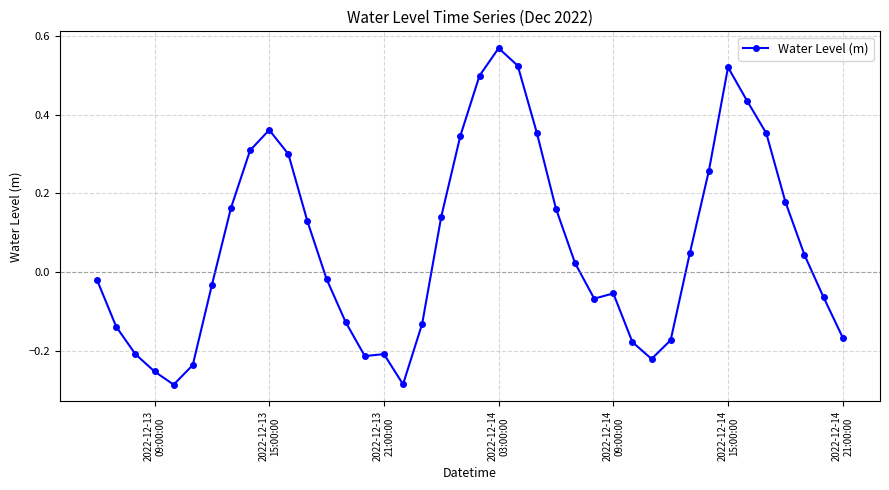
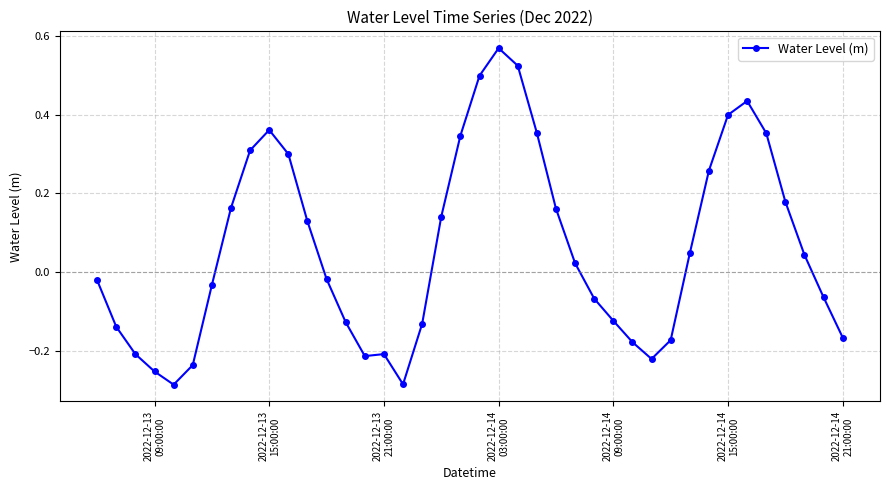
  {
    "2022-12-13 09:00:00": -0.25,
    "2022-12-13 15:00:00": 0.36,
    "2022-12-13 21:00:00": -0.21,
    "2022-12-14 03:00:00": 0.57,
-   "2022-12-14 09:00:00": -0.05,
-   "2022-12-14 15:00:00": 0.52,
+   "2022-12-14 09:00:00": -0.12,
+   "2022-12-14 15:00:00": 0.40,
    "2022-12-14 21:00:00": -0.17
  }
